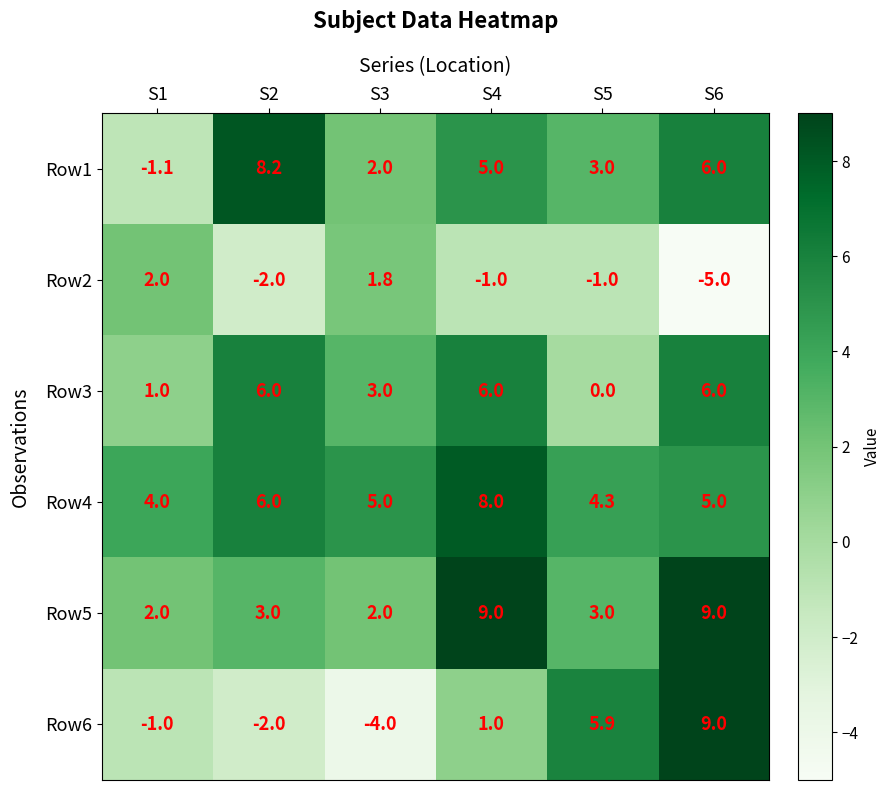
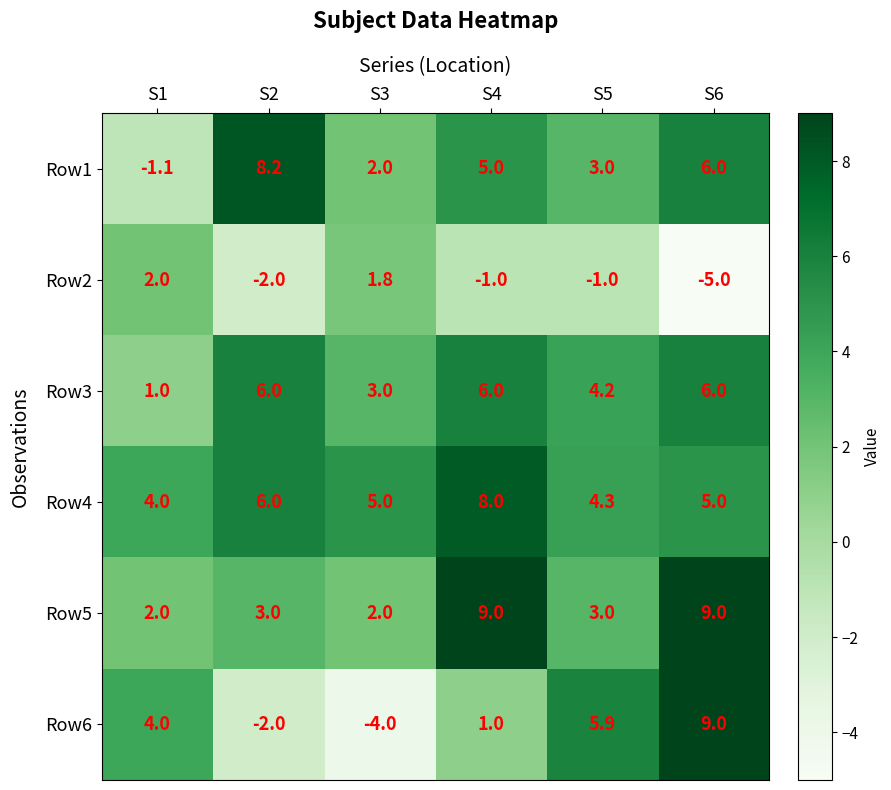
  {
    "Row1": {
      "S1": -1.1,
      "S2": 8.2,
      "S3": 2.0,
      "S4": 5.0,
      "S5": 3.0,
      "S6": 6.0
    },
    "Row2": {
      "S1": 2.0,
      "S2": -2.0,
      "S3": 1.8,
      "S4": -1.0,
      "S5": -1.0,
      "S6": -5.0
    },
    "Row3": {
      "S1": 1.0,
      "S2": 6.0,
      "S3": 3.0,
      "S4": 6.0,
-     "S5": 0.0,
+     "S5": 4.2,
      "S6": 6.0
    },
    "Row4": {
      "S1": 4.0,
      "S2": 6.0,
      "S3": 5.0,
      "S4": 8.0,
      "S5": 4.3,
      "S6": 5.0
    },
    "Row5": {
      "S1": 2.0,
      "S2": 3.0,
      "S3": 2.0,
      "S4": 9.0,
      "S5": 3.0,
      "S6": 9.0
    },
    "Row6": {
-     "S1": -1.0,
+     "S1": 4.0,
      "S2": -2.0,
      "S3": -4.0,
      "S4": 1.0,
      "S5": 5.9,
      "S6": 9.0
    }
  }
